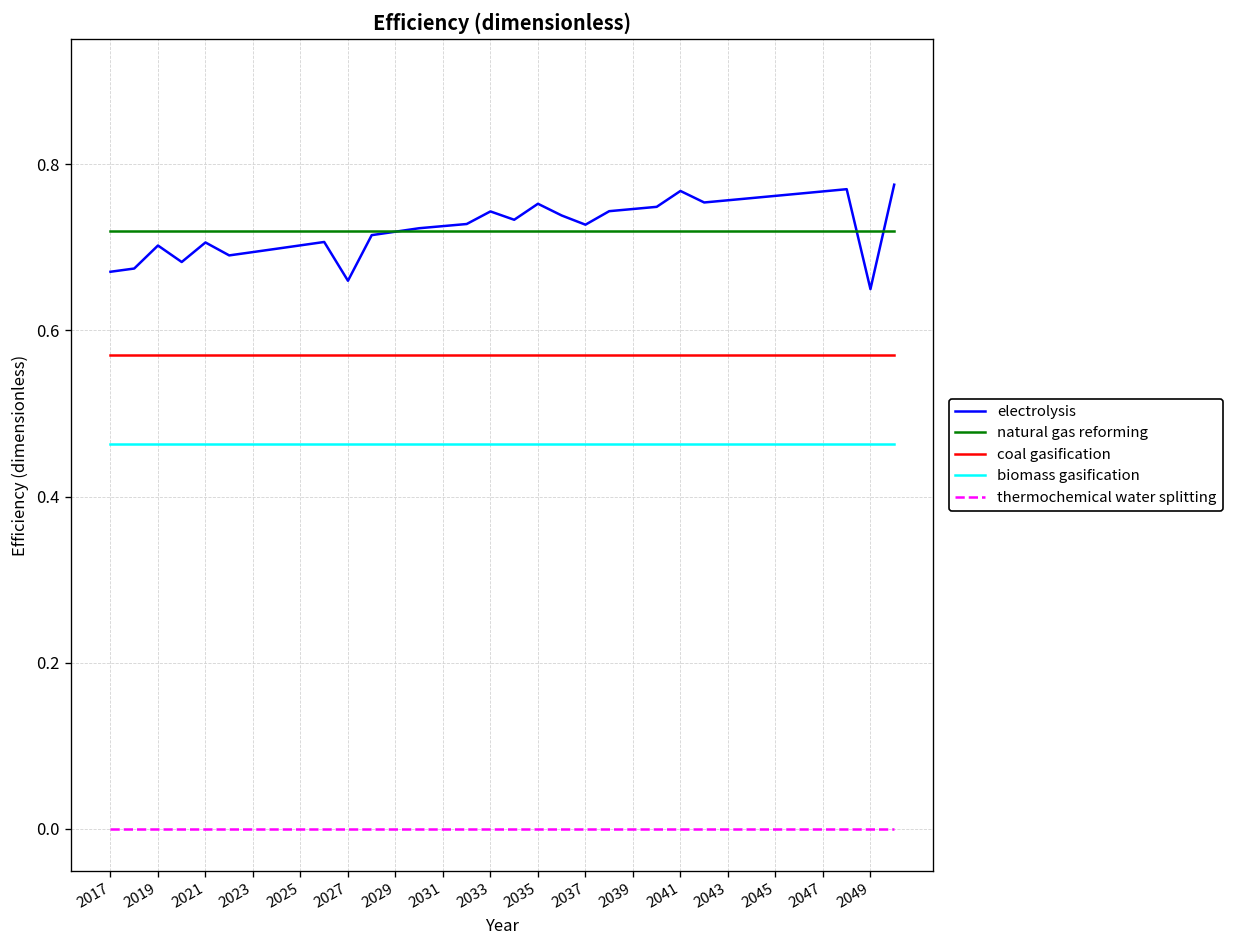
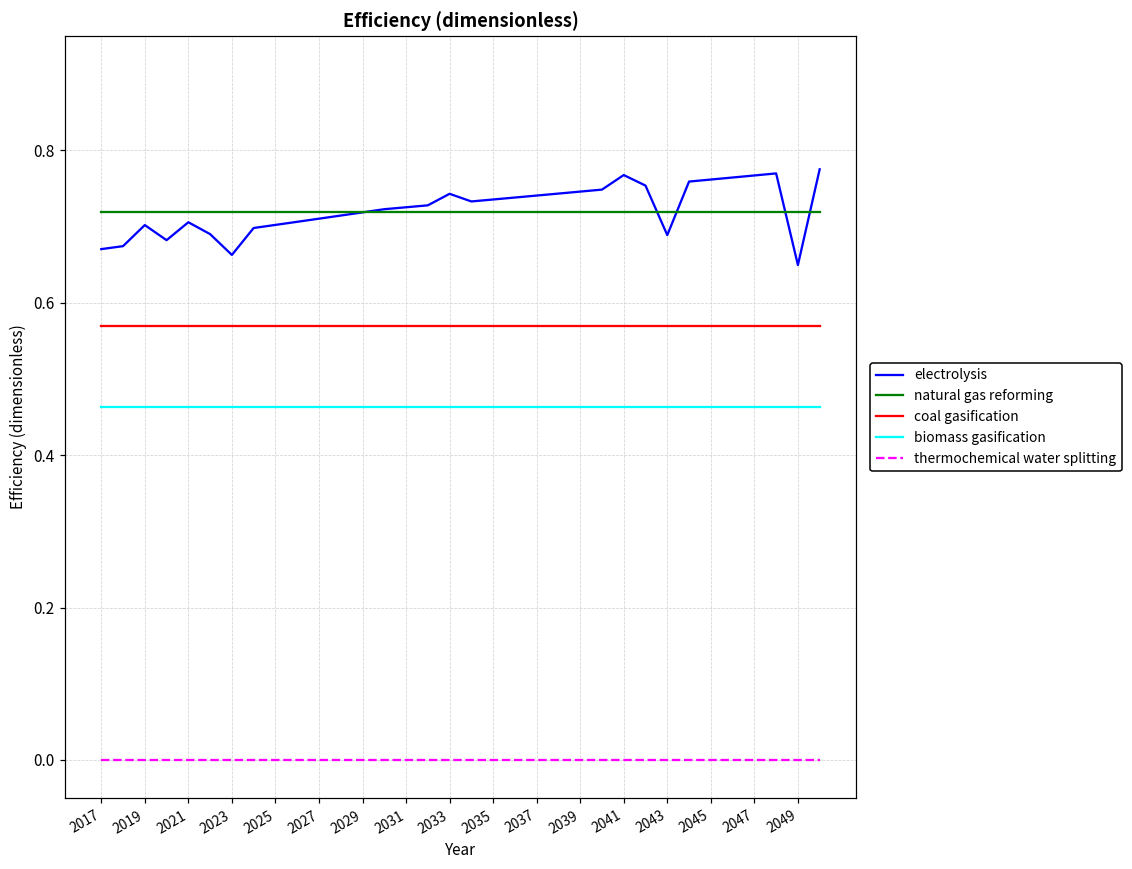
  {
    "electrolysis": {
      "2017": 0.67,
      "2019": 0.70,
      "2021": 0.71,
-     "2023": 0.69,
+     "2023": 0.66,
      "2025": 0.70,
-     "2027": 0.66,
+     "2027": 0.71,
      "2031": 0.73,
      "2033": 0.74,
-     "2035": 0.75,
-     "2037": 0.73,
+     "2035": 0.74,
+     "2037": 0.74,
      "2039": 0.75,
      "2041": 0.77,
-     "2043": 0.76,
+     "2043": 0.69,
      "2045": 0.76,
      "2047": 0.77,
      "2049": 0.65
    },
    "natural gas reforming": {
      "2017": 0.72,
      "2019": 0.72,
      "2021": 0.72,
      "2023": 0.72,
      "2025": 0.72,
      "2027": 0.72,
      "2031": 0.72,
      "2033": 0.72,
      "2035": 0.72,
      "2037": 0.72,
      "2039": 0.72,
      "2041": 0.72,
      "2043": 0.72,
      "2045": 0.72,
      "2047": 0.72,
      "2049": 0.72
    },
    "coal gasification": {
      "2017": 0.57,
      "2019": 0.57,
      "2021": 0.57,
      "2023": 0.57,
      "2025": 0.57,
      "2027": 0.57,
      "2029": 0.57,
      "2031": 0.57,
      "2033": 0.57,
      "2035": 0.57,
      "2037": 0.57,
      "2039": 0.57,
      "2041": 0.57,
      "2043": 0.57,
      "2045": 0.57,
      "2047": 0.57,
      "2049": 0.57
    },
    "biomass gasification": {
      "2017": 0.46,
      "2019": 0.46,
      "2021": 0.46,
      "2023": 0.46,
      "2025": 0.46,
      "2027": 0.46,
      "2029": 0.46,
      "2031": 0.46,
      "2033": 0.46,
      "2035": 0.46,
      "2037": 0.46,
      "2039": 0.46,
      "2041": 0.46,
      "2043": 0.46,
      "2045": 0.46,
      "2047": 0.46,
      "2049": 0.46
    },
    "thermochemical water splitting": {
      "2017": 0.00,
      "2019": 0.00,
      "2021": 0.00,
      "2023": 0.00,
      "2025": 0.00,
      "2027": 0.00,
      "2029": 0.00,
      "2031": 0.00,
      "2033": 0.00,
      "2035": 0.00,
      "2037": 0.00,
      "2039": 0.00,
      "2041": 0.00,
      "2043": 0.00,
      "2045": 0.00,
      "2047": 0.00,
      "2049": 0.00
    }
  }
